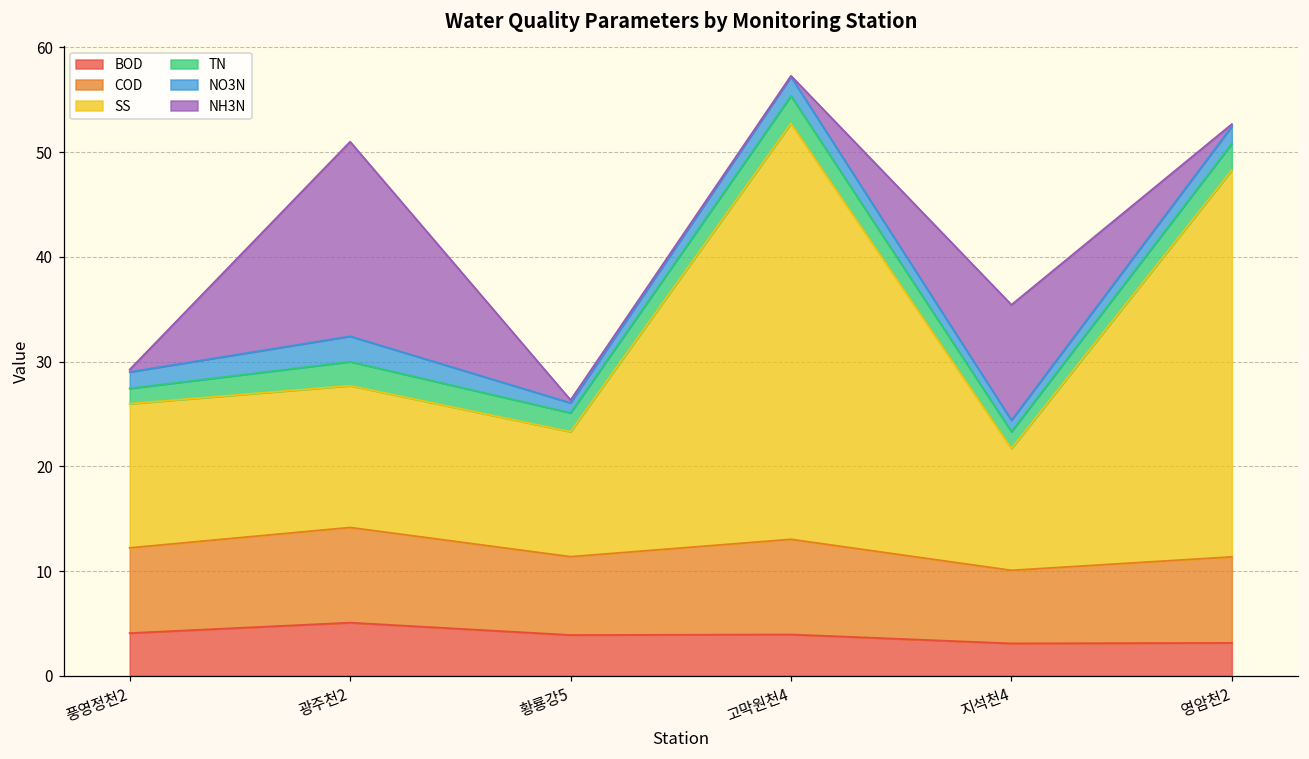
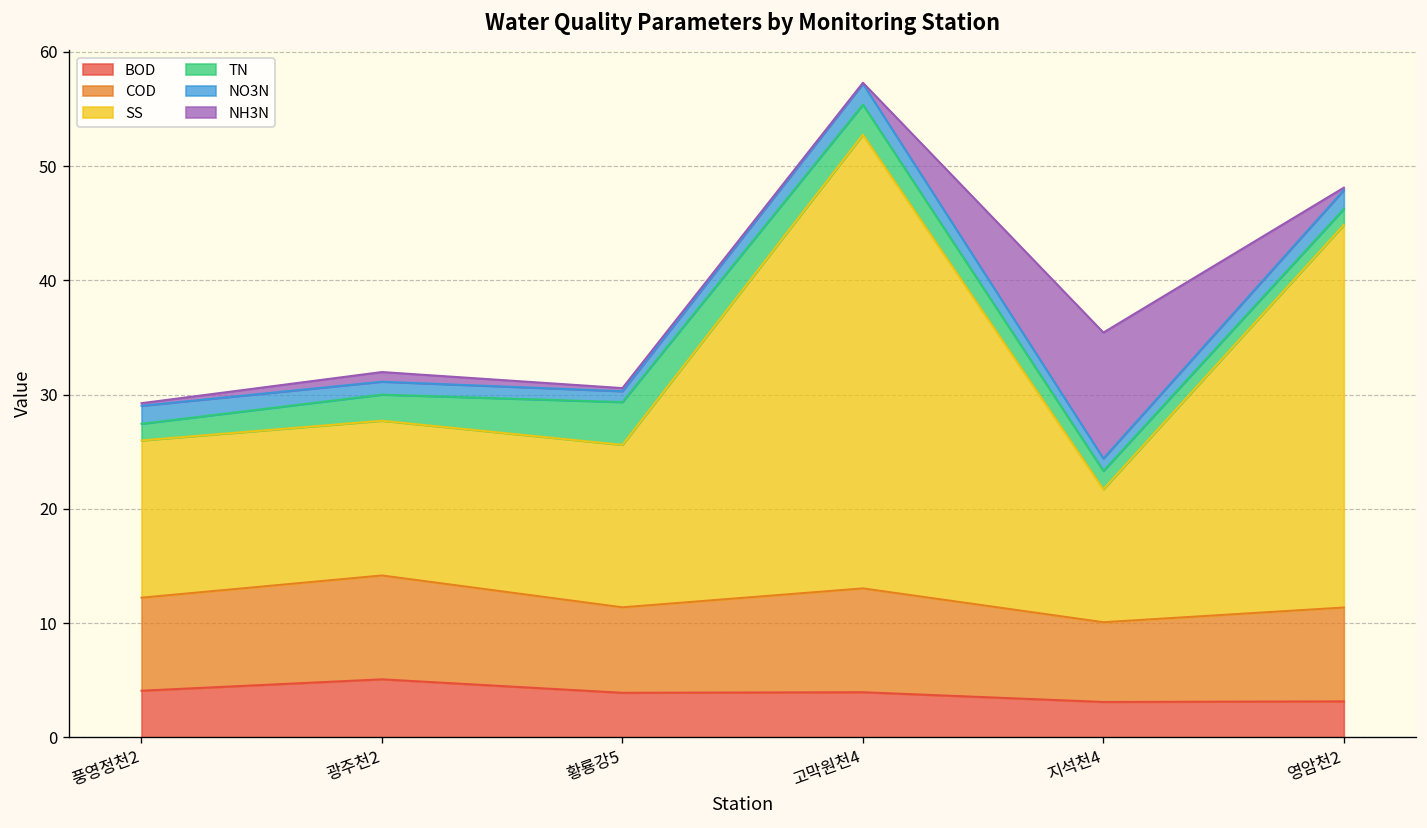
  {
    "SS": {
      "풍영정천2": 14,
      "광주천2": 14,
-     "황룡강5": 12,
+     "황룡강5": 14,
      "고막원천4": 40,
      "지석천4": 12,
-     "영암천2": 37
+     "영암천2": 33
    },
    "TN": {
      "풍영정천2": 1,
      "광주천2": 2,
-     "황룡강5": 2,
+     "황룡강5": 4,
      "고막원천4": 3,
      "지석천4": 2,
-     "영암천2": 3
+     "영암천2": 1
    },
    "NO3N": {
-     "광주천2": 2,
+     "광주천2": 1,
      "황룡강5": 1,
      "지석천4": 1
    },
    "NH3N": {
-     "광주천2": 19,
+     "광주천2": 1,
      "황룡강5": 0,
      "지석천4": 11
    }
  }
